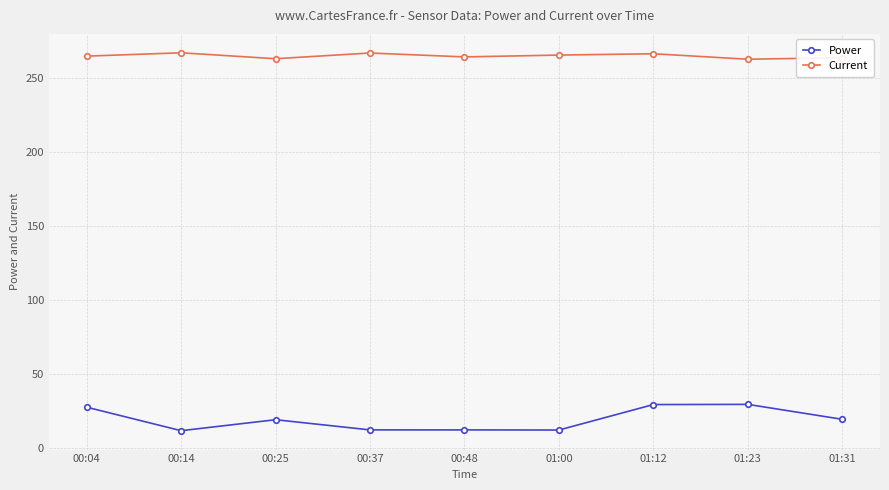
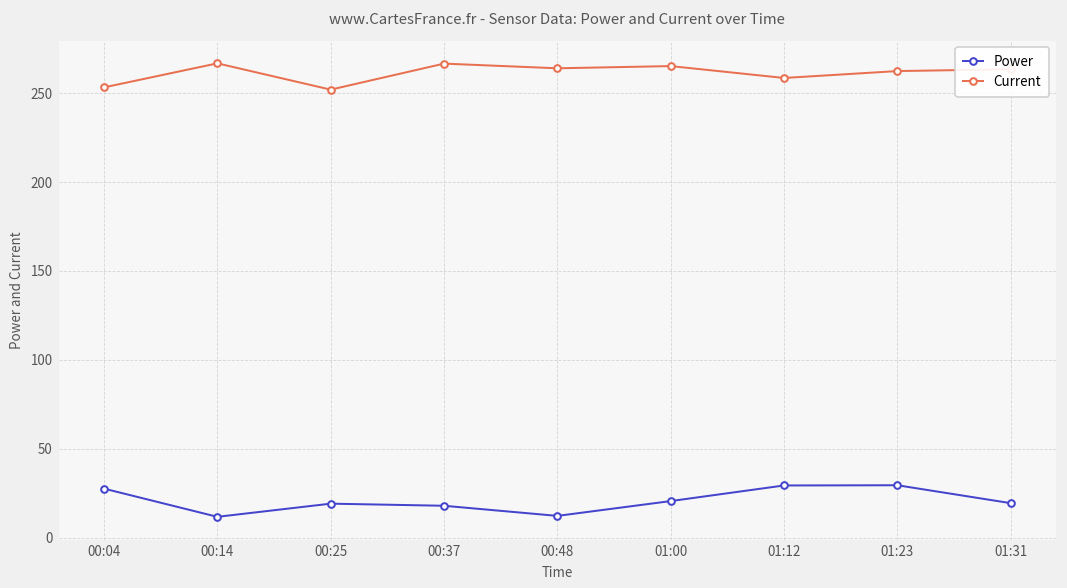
  {
    "Power": {
      "00:04": 28,
      "00:14": 12,
      "00:25": 19,
-     "00:37": 12,
+     "00:37": 18,
      "00:48": 12,
-     "01:00": 12,
+     "01:00": 21,
      "01:12": 29,
      "01:23": 30,
      "01:31": 19
    },
    "Current": {
-     "00:04": 264,
+     "00:04": 253,
      "00:14": 267,
-     "00:25": 263,
+     "00:25": 252,
      "00:37": 267,
      "00:48": 264,
      "01:00": 265,
-     "01:12": 266,
+     "01:12": 258,
      "01:23": 262
    }
  }
